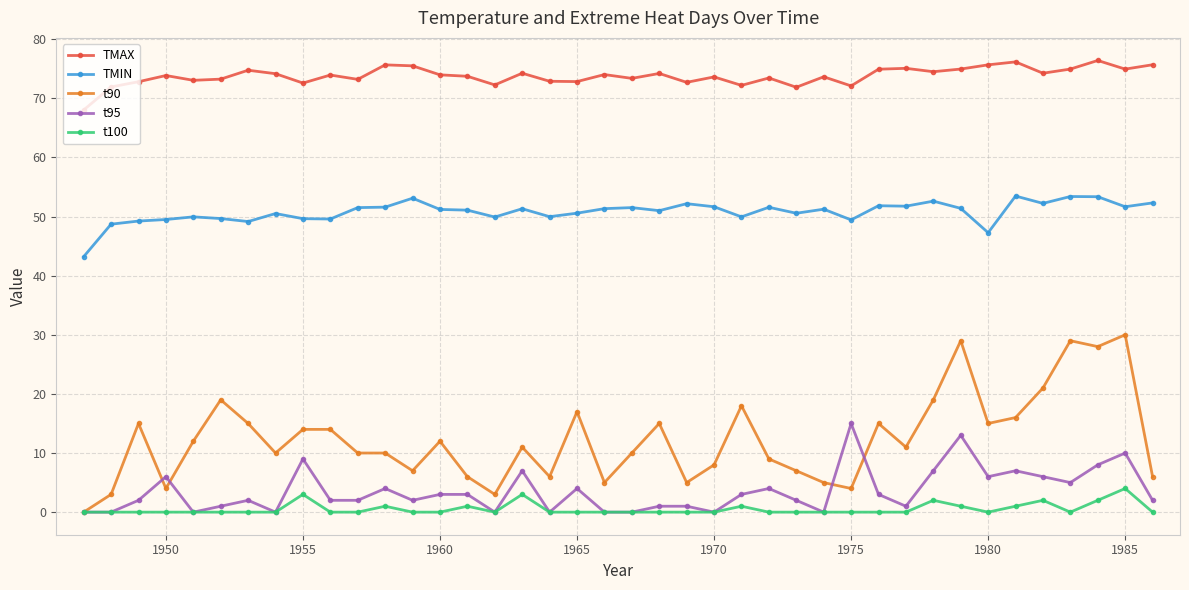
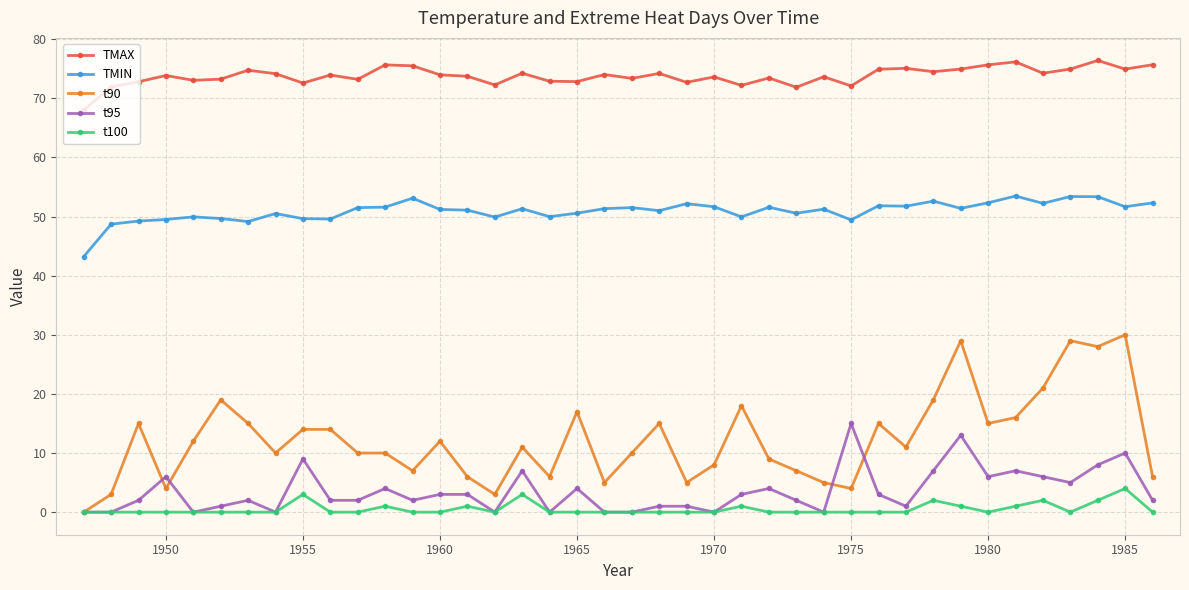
  {
    "TMIN": {
      "1950": 50,
      "1955": 50,
      "1960": 51,
      "1965": 51,
      "1970": 52,
      "1975": 49,
-     "1980": 47,
+     "1980": 52,
      "1985": 52
    },
    "t95": {
      "1950": 6,
      "1955": 9,
      "1960": 3,
      "1965": 4,
      "1975": 15,
      "1980": 6,
      "1985": 10
    },
    "t100": {
      "1950": 0,
      "1955": 3,
      "1960": 0,
      "1965": 0,
      "1975": 0,
      "1980": 0,
      "1985": 4
    }
  }
